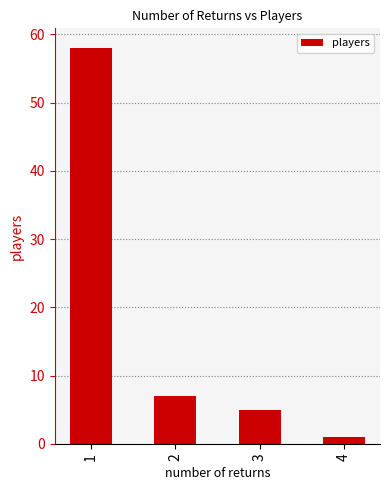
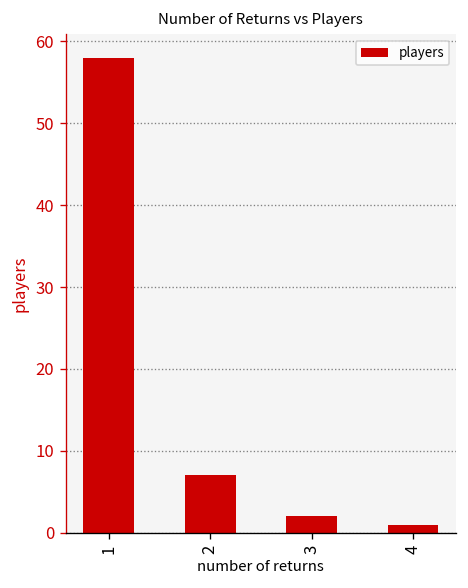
  {
    "1": 58,
    "2": 7,
-   "3": 5,
+   "3": 2,
    "4": 1
  }
